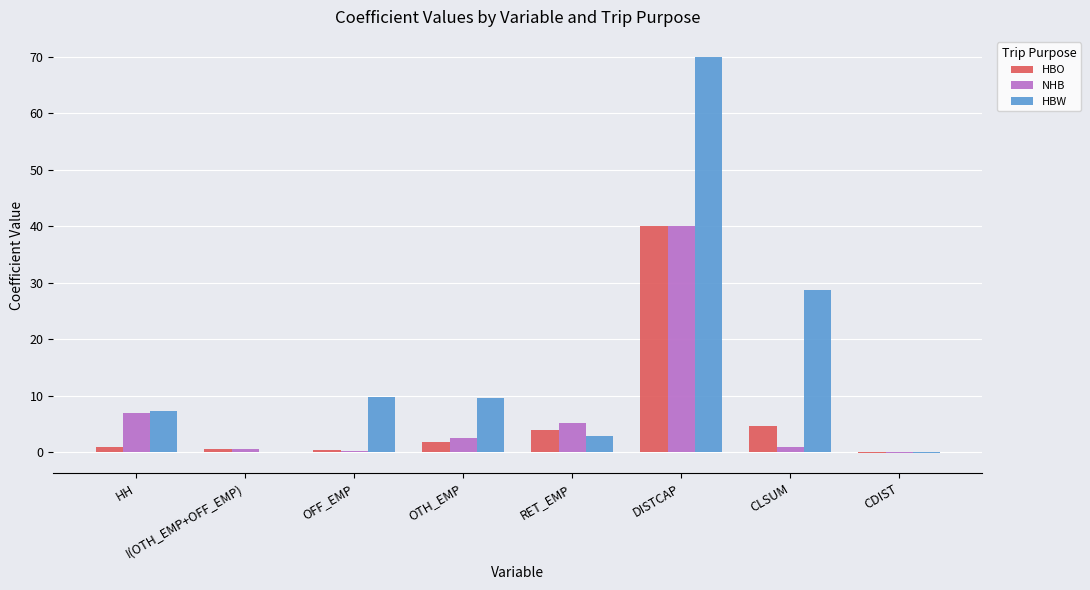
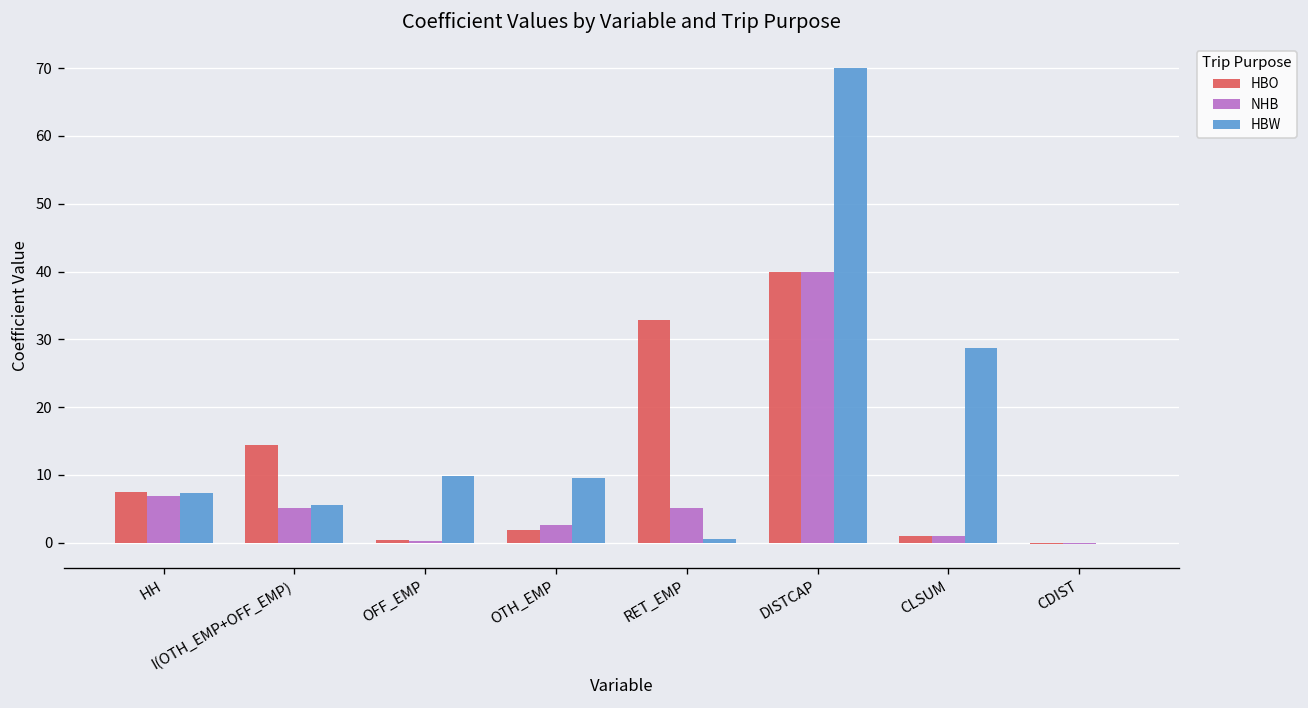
  {
    "HBO": {
-     "HH": 1,
-     "I(OTH_EMP+OFF_EMP)": 1,
+     "HH": 7,
+     "I(OTH_EMP+OFF_EMP)": 14,
      "OTH_EMP": 2,
-     "RET_EMP": 4,
+     "RET_EMP": 33,
      "DISTCAP": 40,
-     "CLSUM": 5
+     "CLSUM": 1
    },
    "NHB": {
      "HH": 7,
-     "I(OTH_EMP+OFF_EMP)": 1,
+     "I(OTH_EMP+OFF_EMP)": 5,
      "OTH_EMP": 3,
      "RET_EMP": 5,
      "DISTCAP": 40,
      "CLSUM": 1
    },
    "HBW": {
      "HH": 7,
-     "I(OTH_EMP+OFF_EMP)": 0,
+     "I(OTH_EMP+OFF_EMP)": 6,
      "OFF_EMP": 10,
      "OTH_EMP": 10,
-     "RET_EMP": 3,
+     "RET_EMP": 1,
      "DISTCAP": 70,
      "CLSUM": 29
    }
  }
